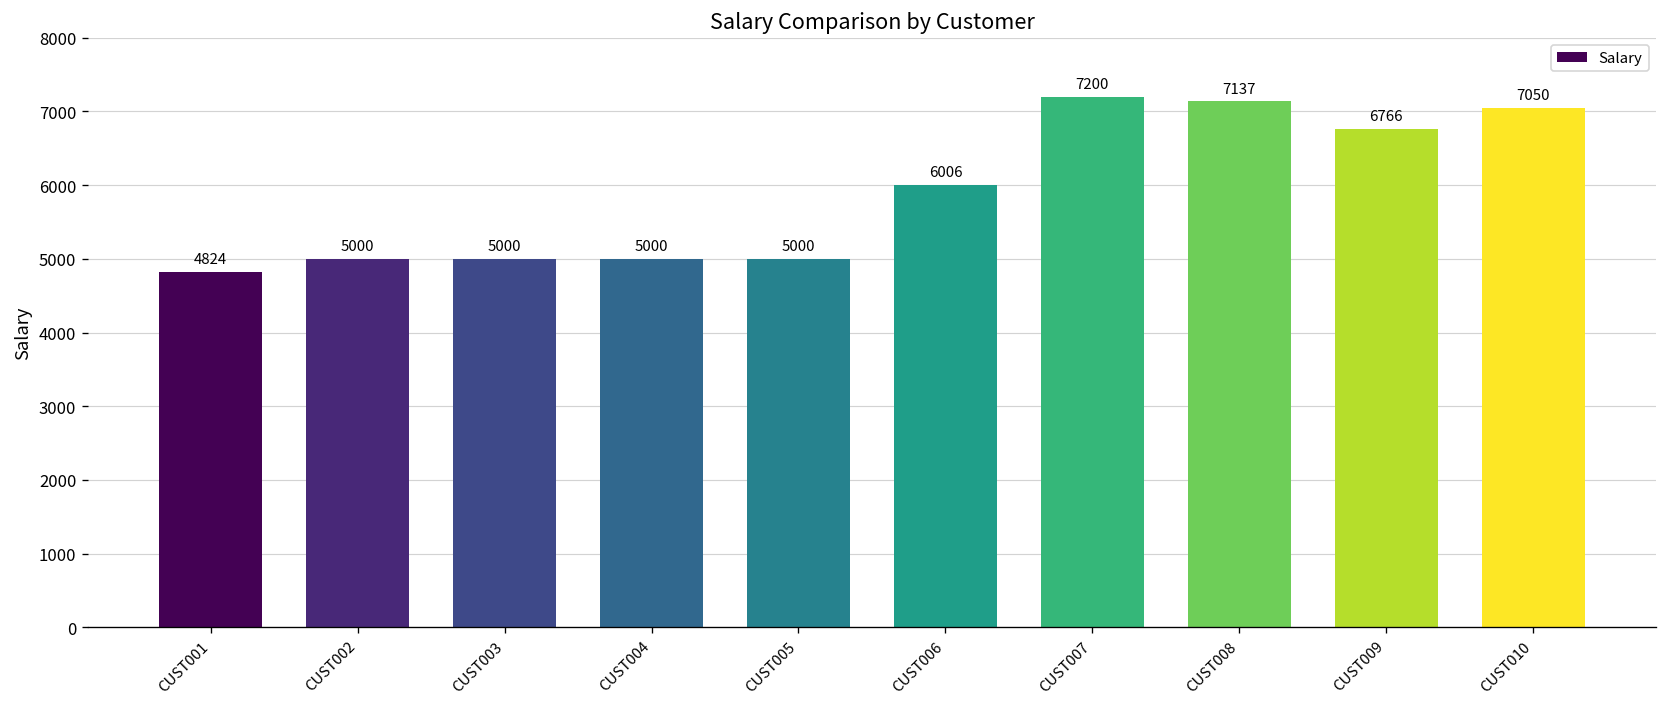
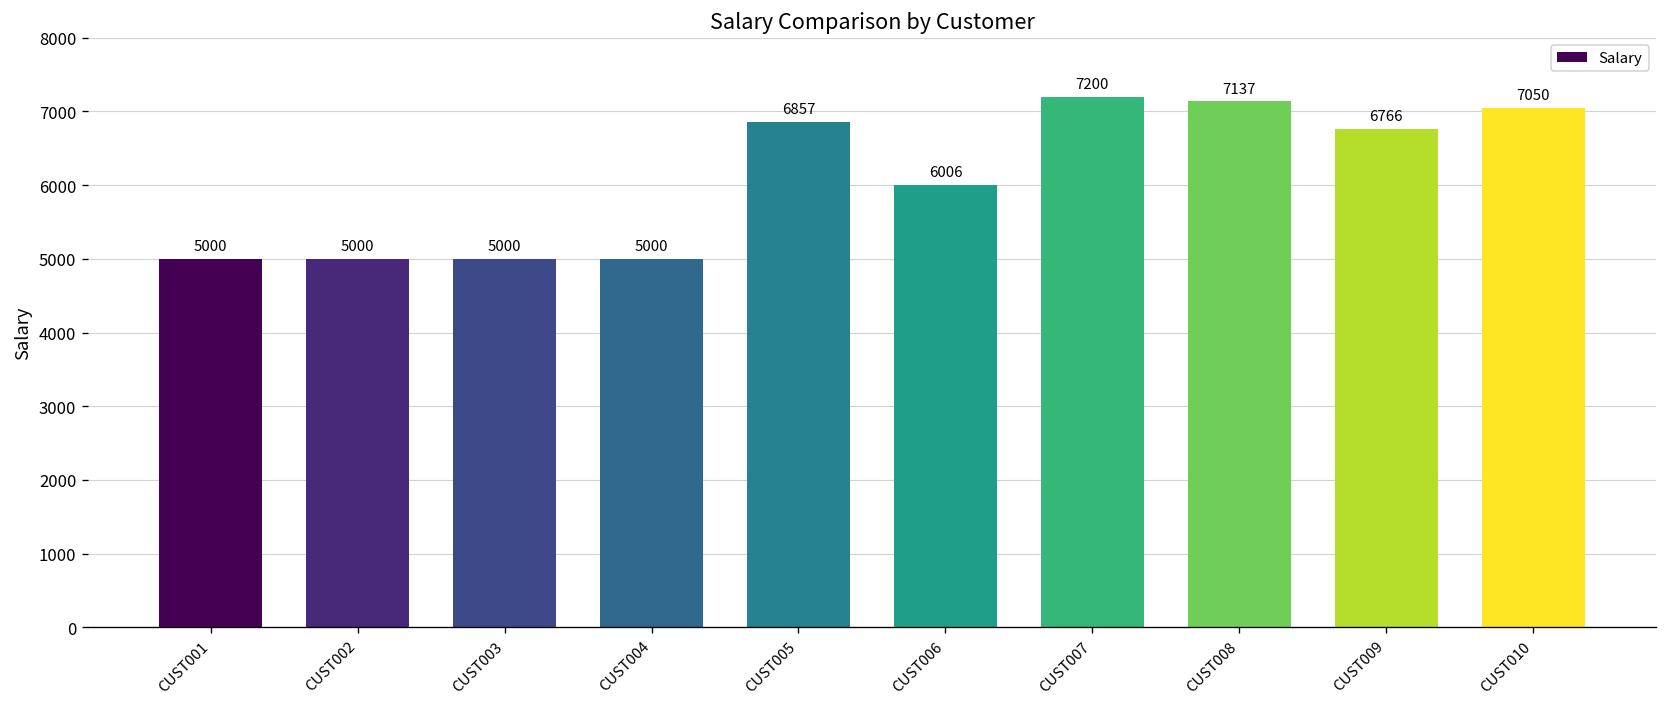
  {
-   "CUST001": 4824,
+   "CUST001": 5000,
    "CUST002": 5000,
    "CUST003": 5000,
    "CUST004": 5000,
-   "CUST005": 5000,
+   "CUST005": 6857,
    "CUST006": 6006,
    "CUST007": 7200,
    "CUST008": 7137,
    "CUST009": 6766,
    "CUST010": 7050
  }
